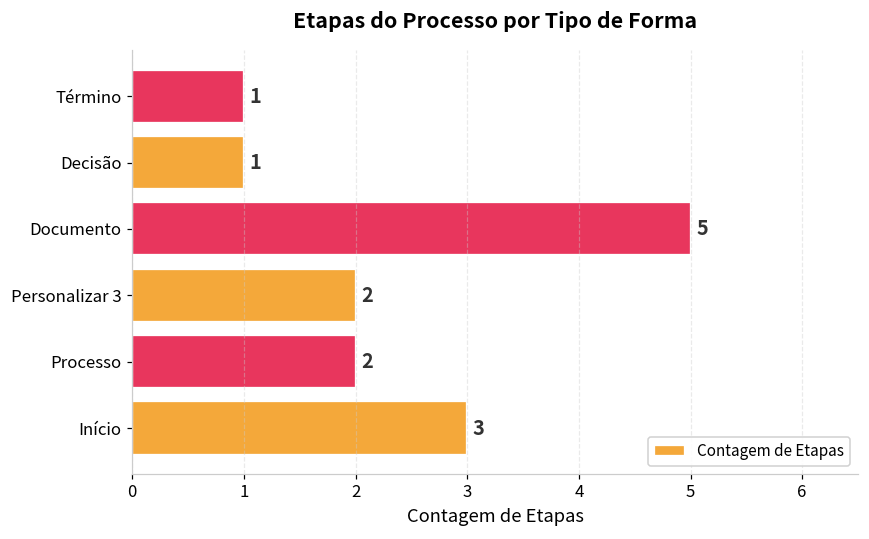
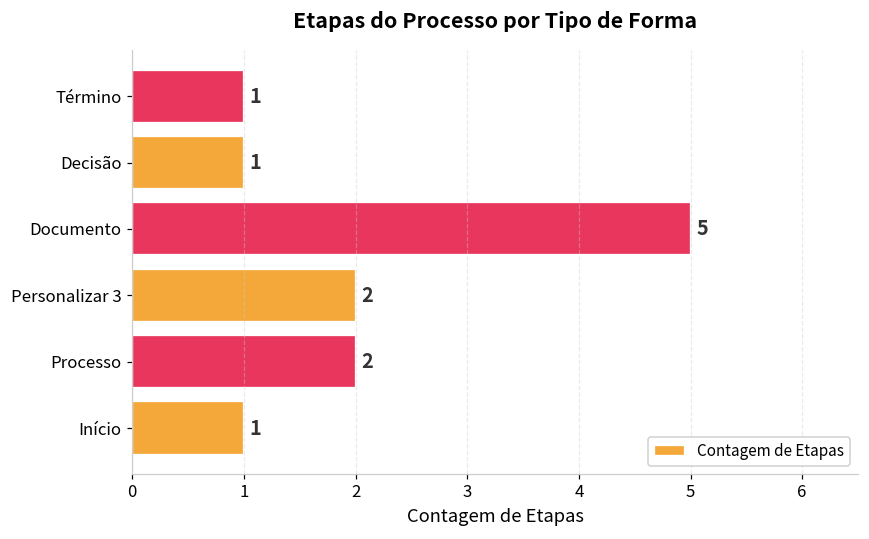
  {
    "Término": 1,
    "Decisão": 1,
    "Documento": 5,
    "Personalizar 3": 2,
    "Processo": 2,
-   "Início": 3
+   "Início": 1
  }
